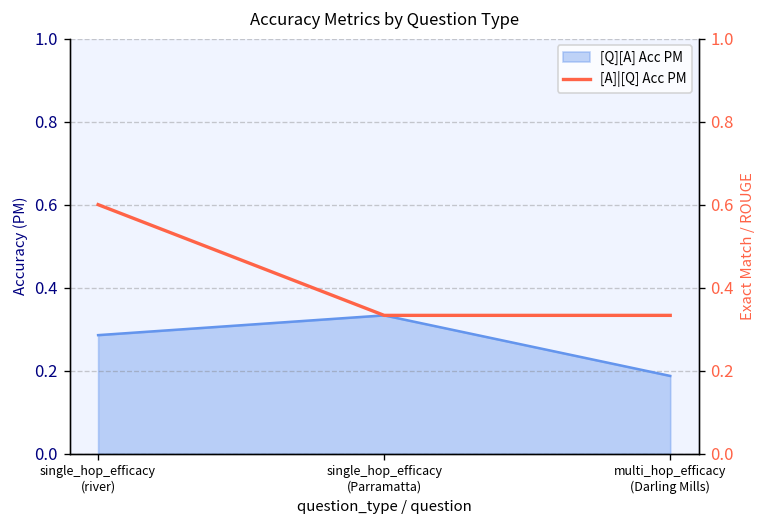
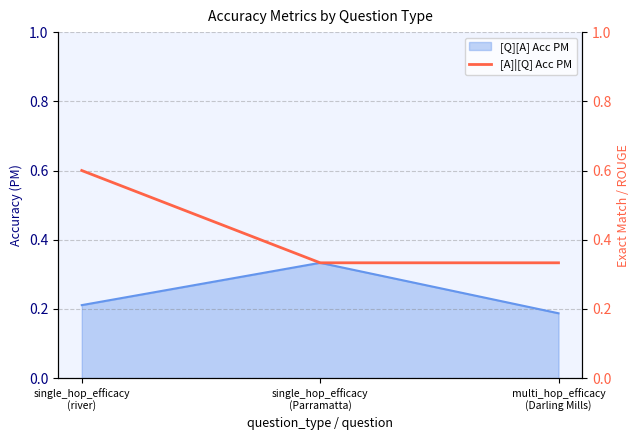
  {
    "[Q][A] Acc PM": {
-     "single_hop_efficacy (river)": 0.29,
+     "single_hop_efficacy (river)": 0.21,
      "single_hop_efficacy (Parramatta)": 0.33,
      "multi_hop_efficacy (Darling Mills)": 0.19
    },
    "[A]|[Q] Acc PM": {
      "single_hop_efficacy (river)": 0.60,
      "single_hop_efficacy (Parramatta)": 0.33,
      "multi_hop_efficacy (Darling Mills)": 0.33
    }
  }
